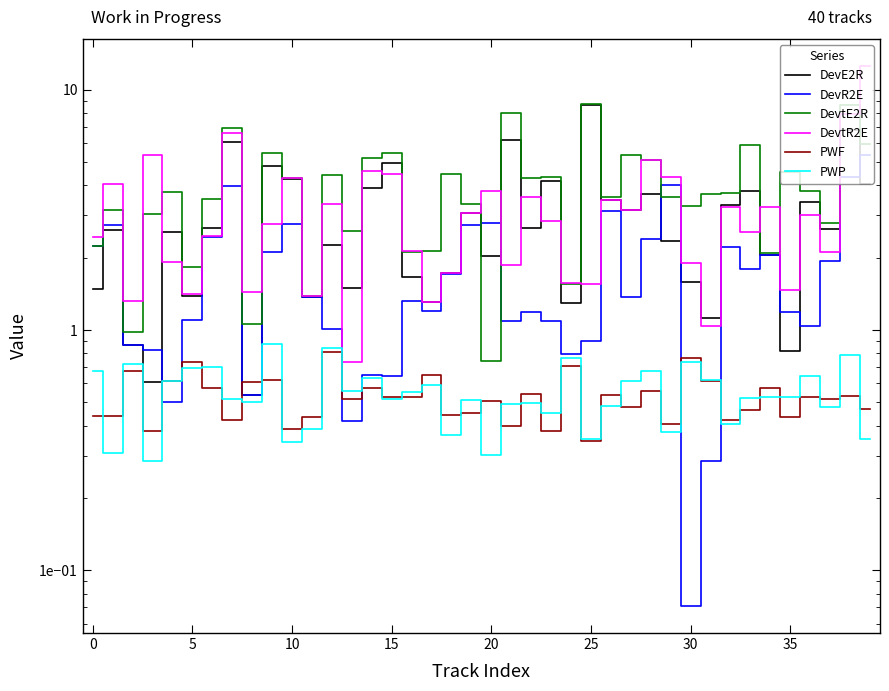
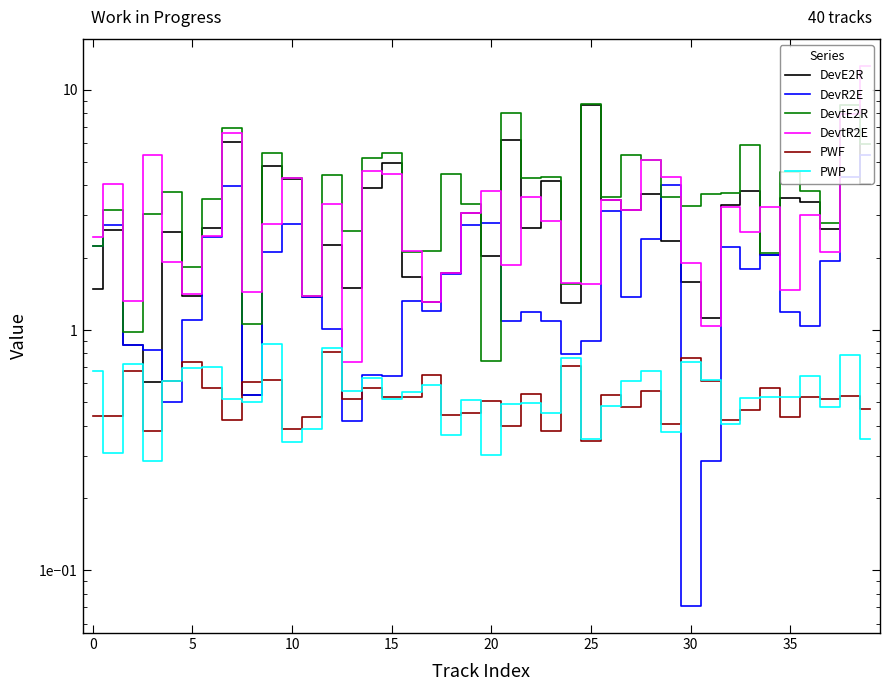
  {
    "DevE2R": {
      "0": 1.5,
      "15": 4.9,
      "20": 2.0,
      "30": 1.6,
-     "35": 0.82
+     "35": 3.5
    },
    "DevR2E": {
      "5": 1.1,
      "10": 2.8,
      "15": 0.64,
      "20": 2.8,
      "25": 0.90,
      "30": 0.07,
      "35": 1.2
    },
    "DevtE2R": {
      "5": 1.8,
      "15": 5.5,
      "20": 0.75,
      "30": 3.3
    },
    "DevtR2E": {
      "0": 2.4,
      "15": 4.5,
      "20": 3.8,
      "25": 1.6,
      "30": 1.9,
      "35": 1.5
    },
    "PWF": {
      "0": 0.44,
      "5": 0.74,
      "10": 0.39,
      "20": 0.51,
      "30": 0.76,
      "35": 0.44
    },
    "PWP": {
      "0": 0.67,
      "5": 0.69,
      "10": 0.34,
      "20": 0.30,
      "30": 0.73,
      "35": 0.53
    }
  }
